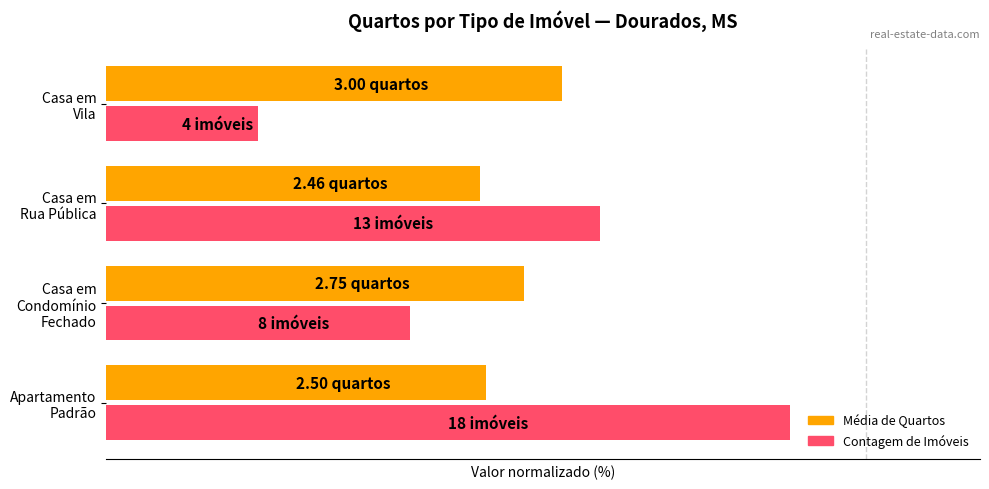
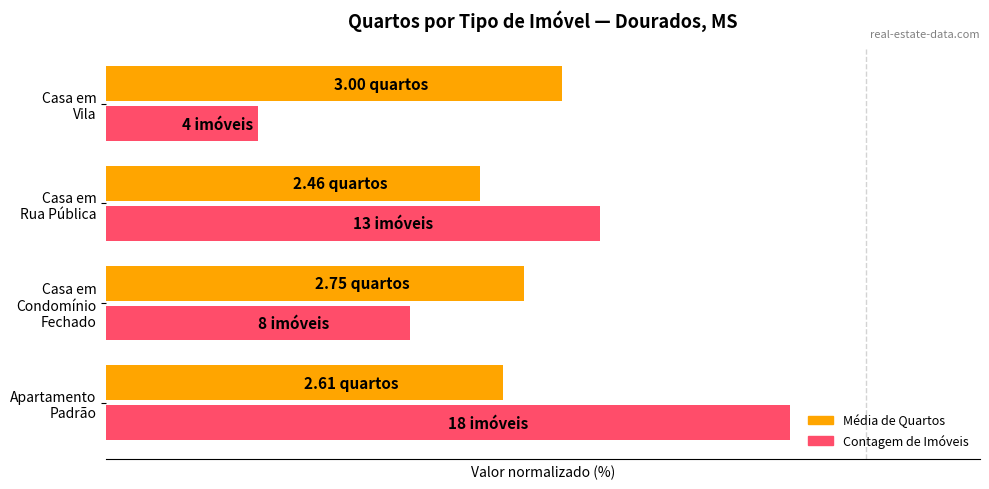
  {
    "Média de Quartos": {
-     "Apartamento Padrão": 2.50
+     "Apartamento Padrão": 2.61
    }
  }
